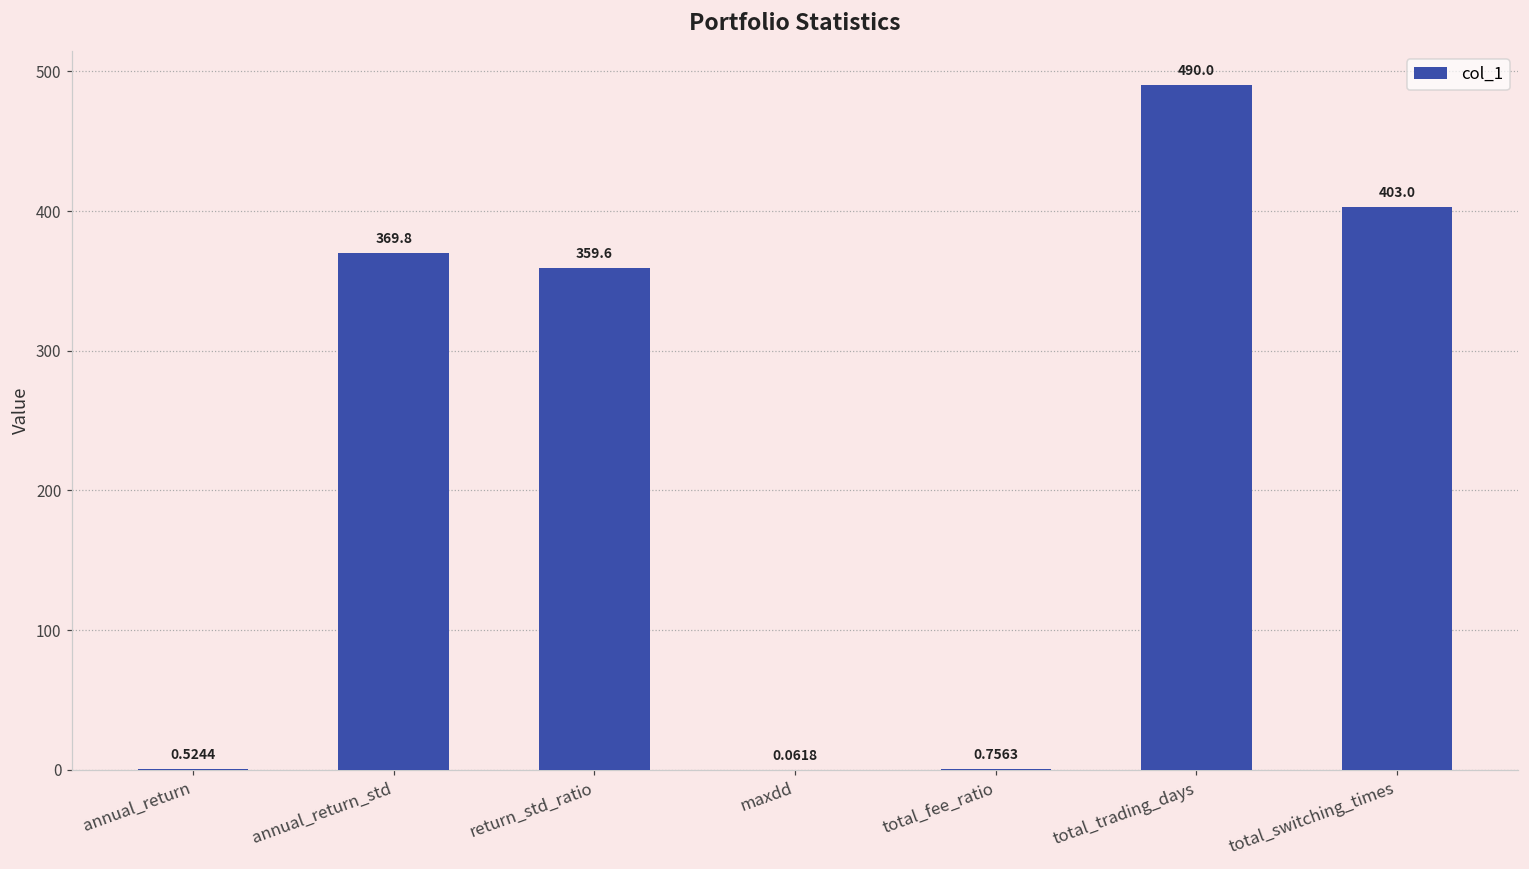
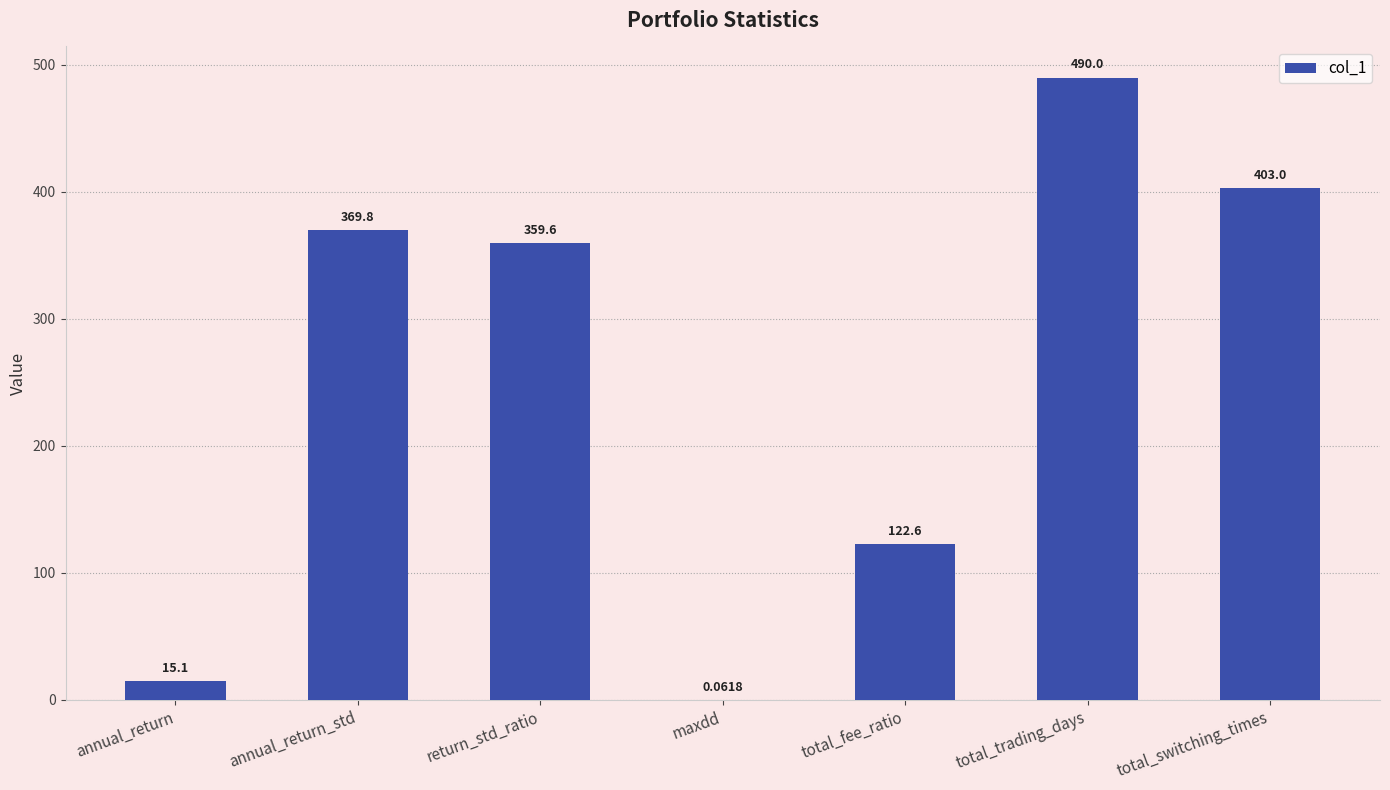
  {
-   "annual_return": 0.5244,
+   "annual_return": 15.1,
    "annual_return_std": 369.8,
    "return_std_ratio": 359.6,
    "maxdd": 0.0618,
-   "total_fee_ratio": 0.7563,
+   "total_fee_ratio": 122.6,
    "total_trading_days": 490.0,
    "total_switching_times": 403.0
  }
